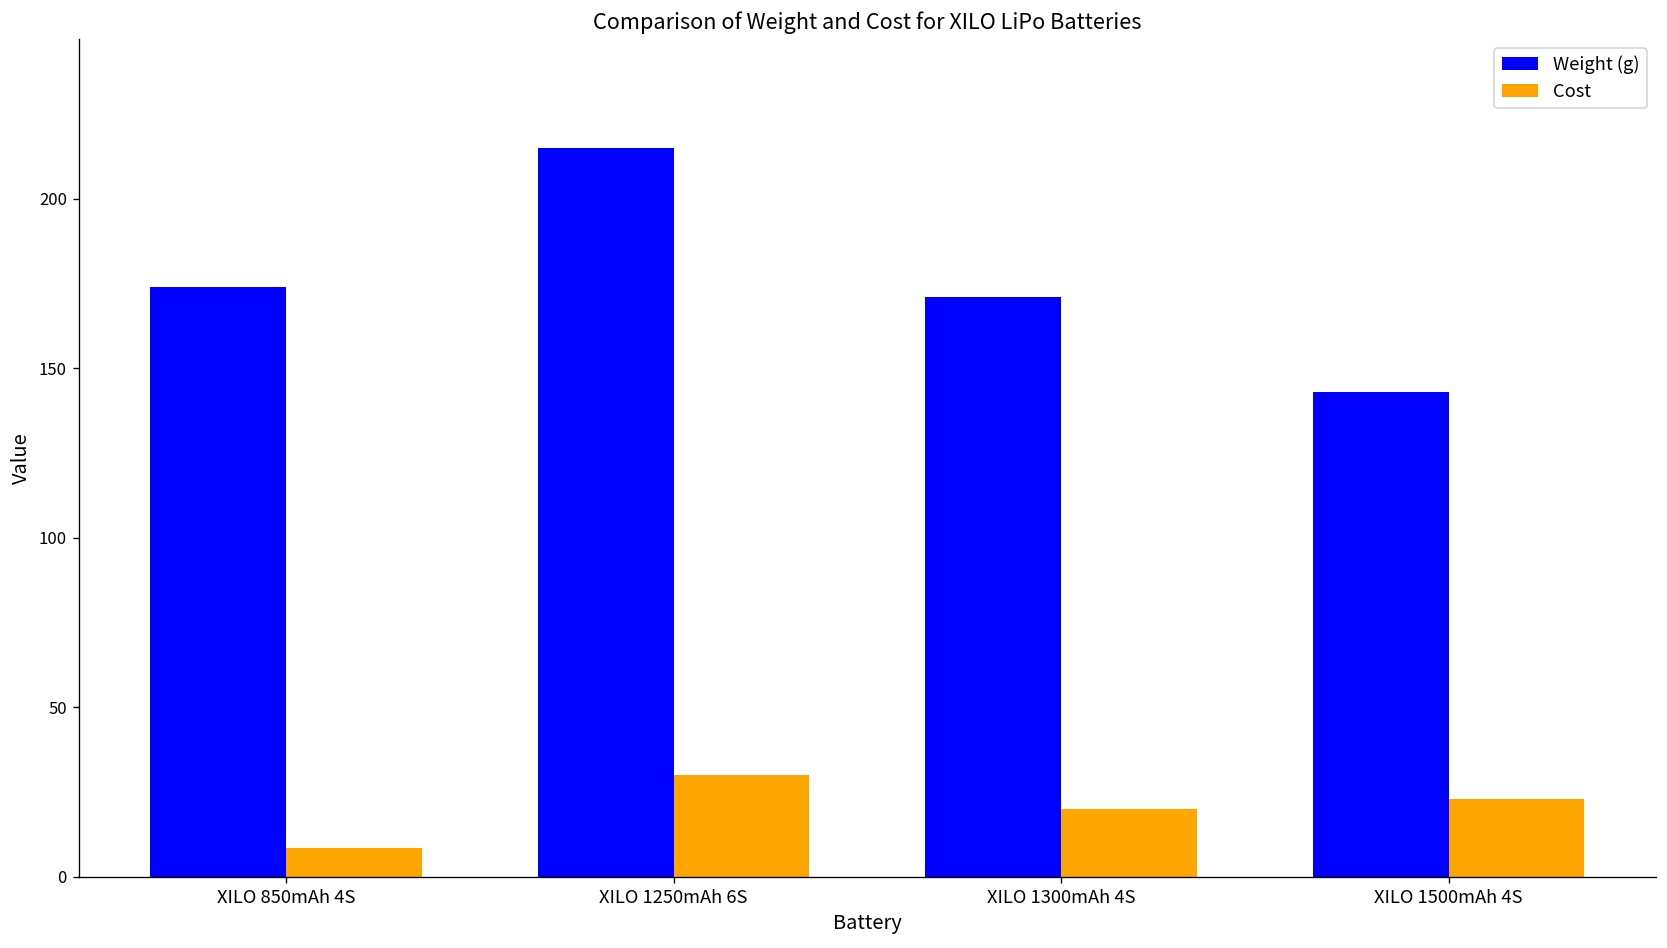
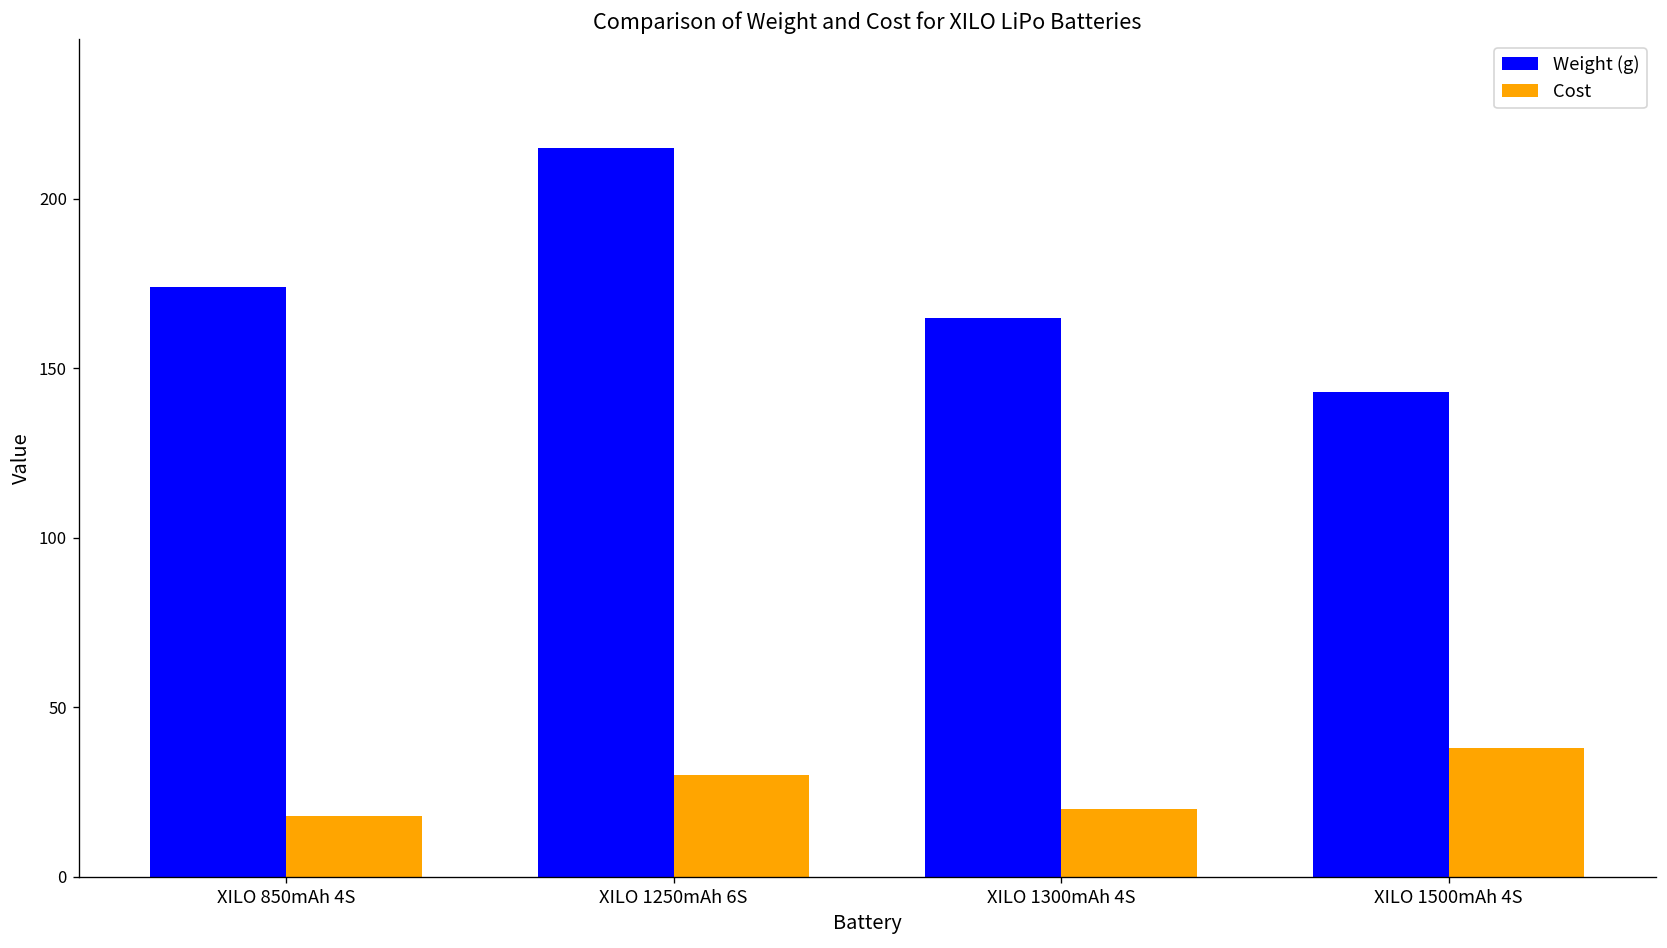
  {
    "Weight (g)": {
      "XILO 850mAh 4S": 174,
      "XILO 1250mAh 6S": 215,
-     "XILO 1300mAh 4S": 171,
+     "XILO 1300mAh 4S": 165,
      "XILO 1500mAh 4S": 143
    },
    "Cost": {
-     "XILO 850mAh 4S": 9,
+     "XILO 850mAh 4S": 18,
      "XILO 1250mAh 6S": 30,
      "XILO 1300mAh 4S": 20,
-     "XILO 1500mAh 4S": 23
+     "XILO 1500mAh 4S": 38
    }
  }
